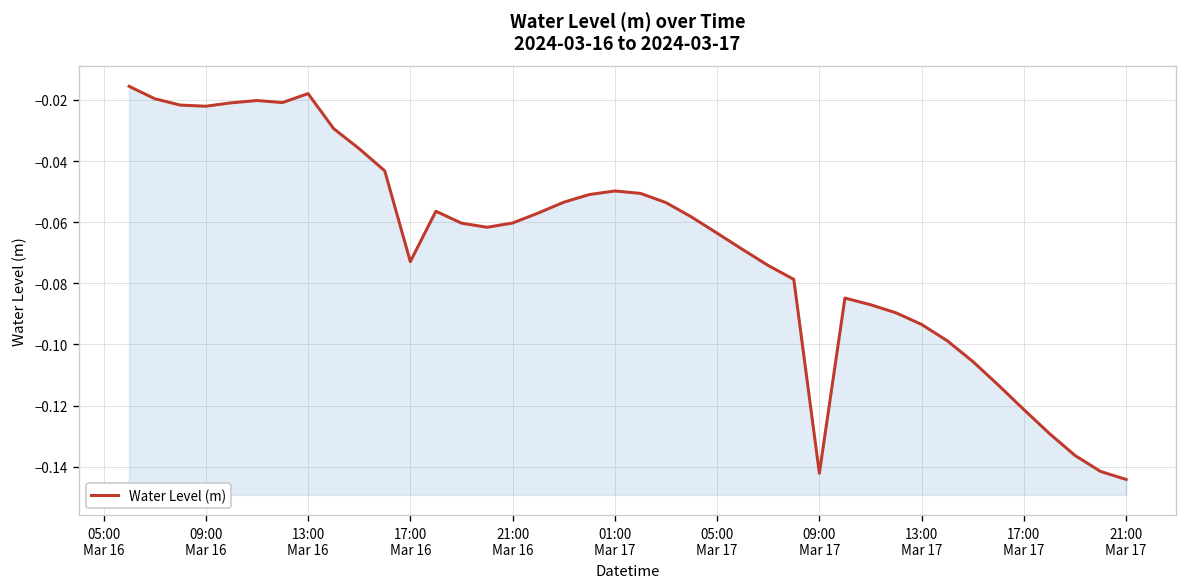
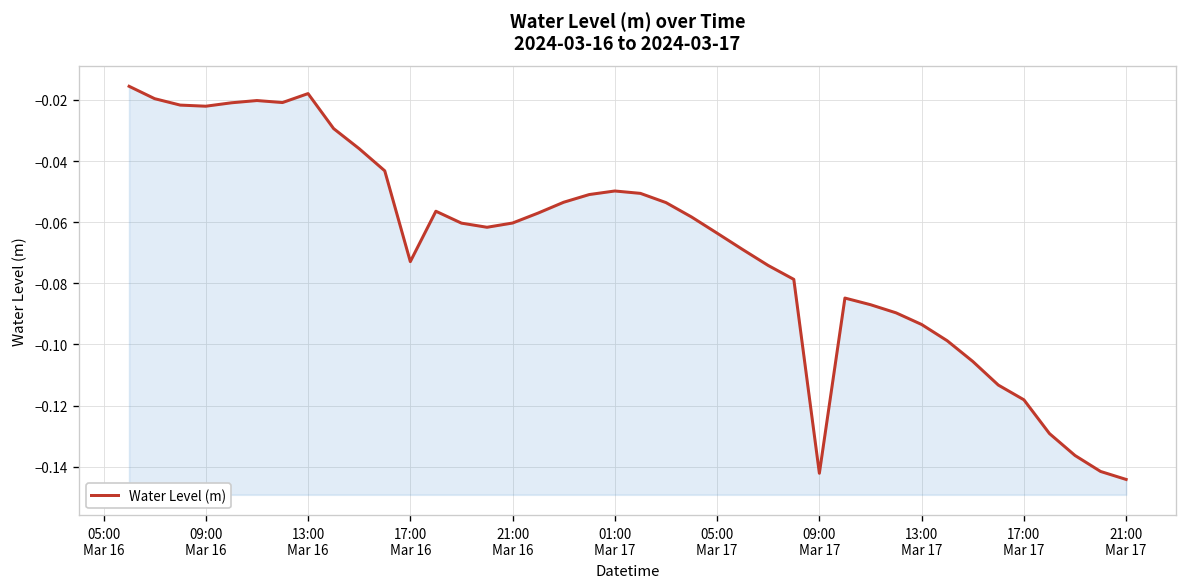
  {
    "09:00 Mar 16": -0.022,
    "13:00 Mar 16": -0.018,
    "17:00 Mar 16": -0.073,
    "21:00 Mar 16": -0.060,
    "01:00 Mar 17": -0.050,
    "05:00 Mar 17": -0.064,
    "09:00 Mar 17": -0.142,
    "13:00 Mar 17": -0.093,
-   "17:00 Mar 17": -0.121,
+   "17:00 Mar 17": -0.118,
    "21:00 Mar 17": -0.144
  }
